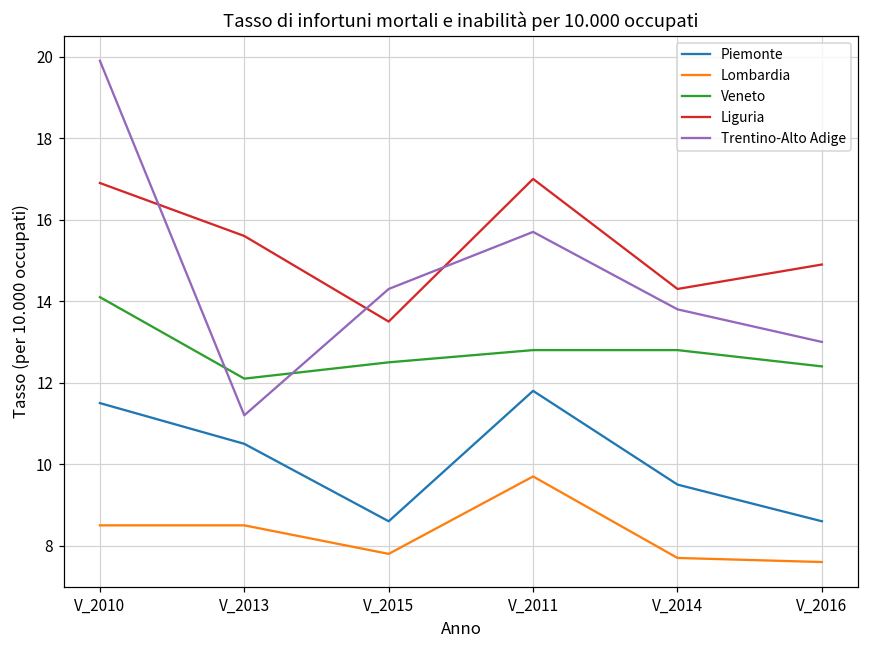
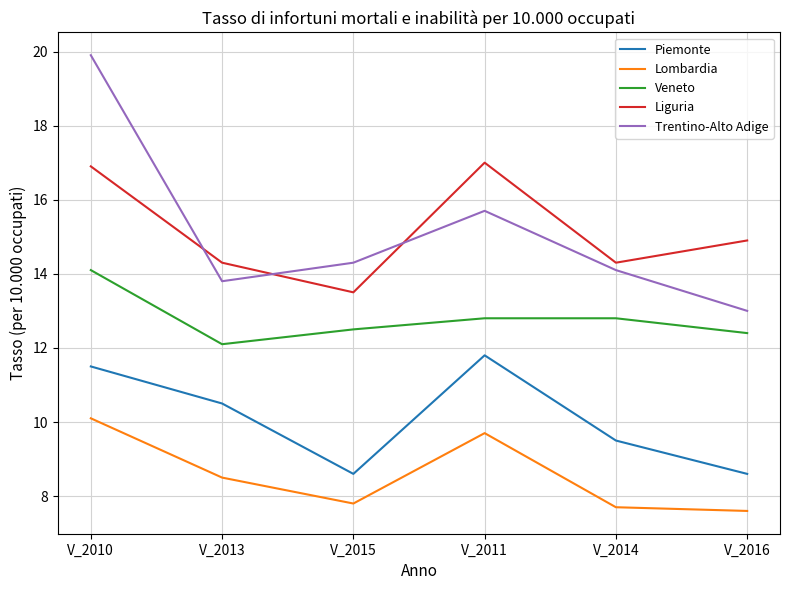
  {
    "Piemonte": {
      "V_2010": 11.5,
      "V_2013": 10.5,
      "V_2015": 8.6,
      "V_2011": 11.8,
      "V_2014": 9.5,
      "V_2016": 8.6
    },
    "Lombardia": {
-     "V_2010": 8.5,
+     "V_2010": 10.1,
      "V_2013": 8.5,
      "V_2015": 7.8,
      "V_2011": 9.7,
      "V_2014": 7.7,
      "V_2016": 7.6
    },
    "Veneto": {
      "V_2010": 14.1,
      "V_2013": 12.1,
      "V_2015": 12.5,
      "V_2011": 12.8,
      "V_2014": 12.8,
      "V_2016": 12.4
    },
    "Liguria": {
      "V_2010": 16.9,
-     "V_2013": 15.6,
+     "V_2013": 14.3,
      "V_2015": 13.5,
      "V_2011": 17.0,
      "V_2014": 14.3,
      "V_2016": 14.9
    },
    "Trentino-Alto Adige": {
      "V_2010": 19.9,
-     "V_2013": 11.2,
+     "V_2013": 13.8,
      "V_2015": 14.3,
      "V_2011": 15.7,
-     "V_2014": 13.8,
+     "V_2014": 14.1,
      "V_2016": 13.0
    }
  }
